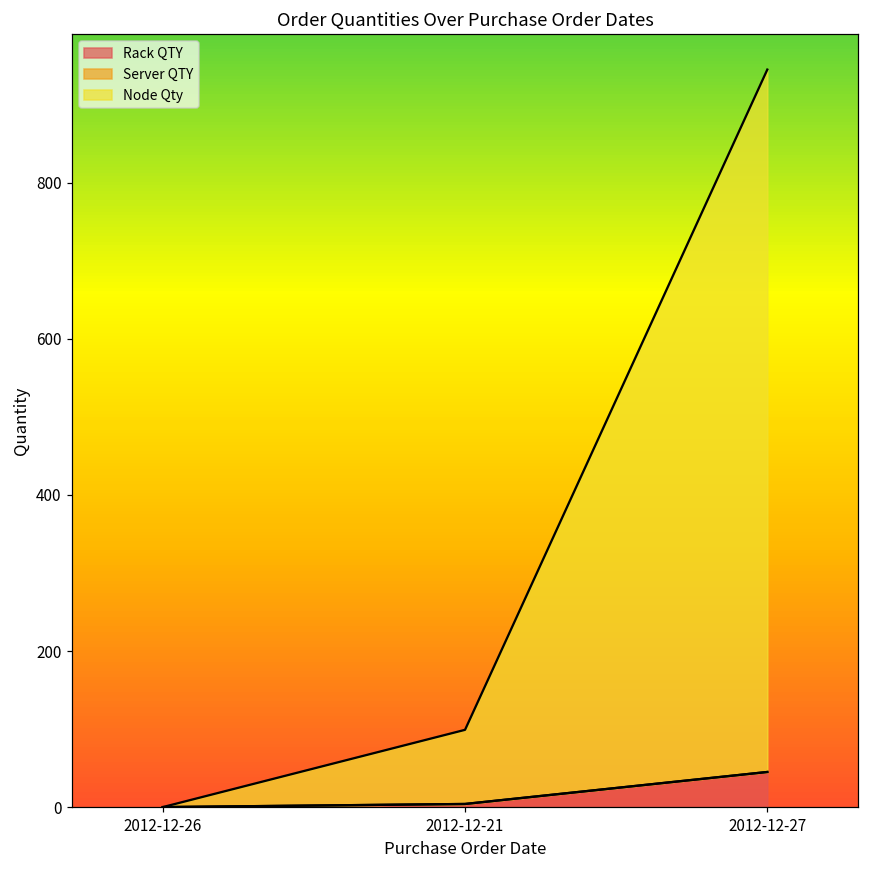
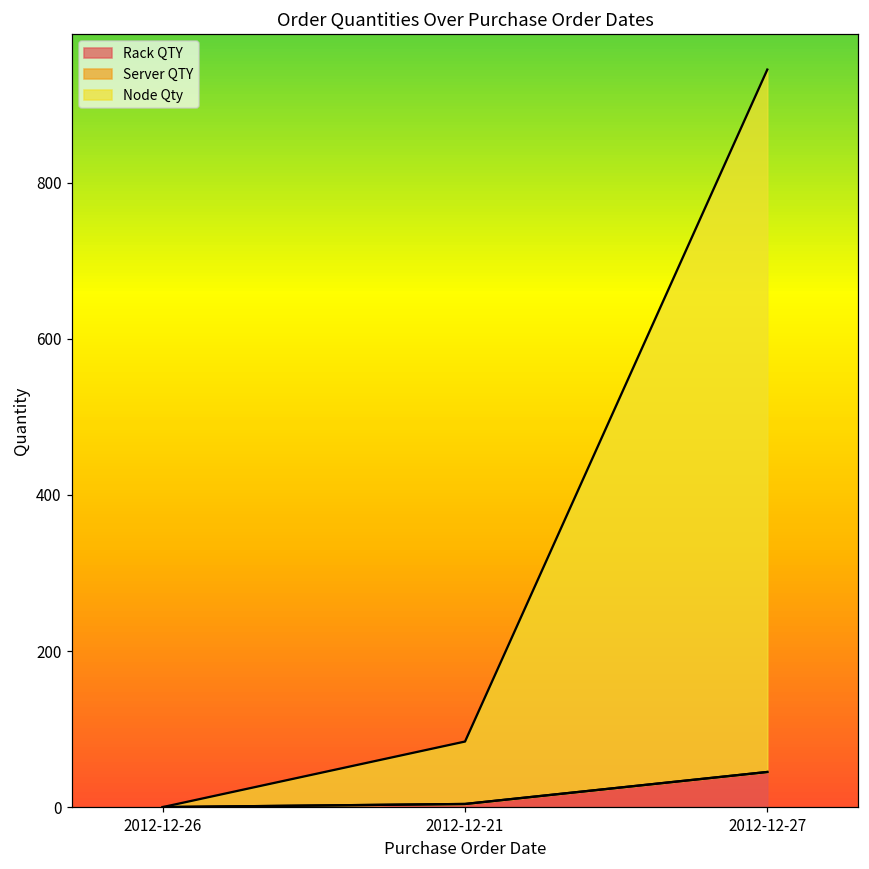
  {
    "Server QTY": {
      "2012-12-21": 0,
      "2012-12-27": 50
    },
    "Node Qty": {
-     "2012-12-21": 100,
+     "2012-12-21": 80,
      "2012-12-27": 900
    }
  }
